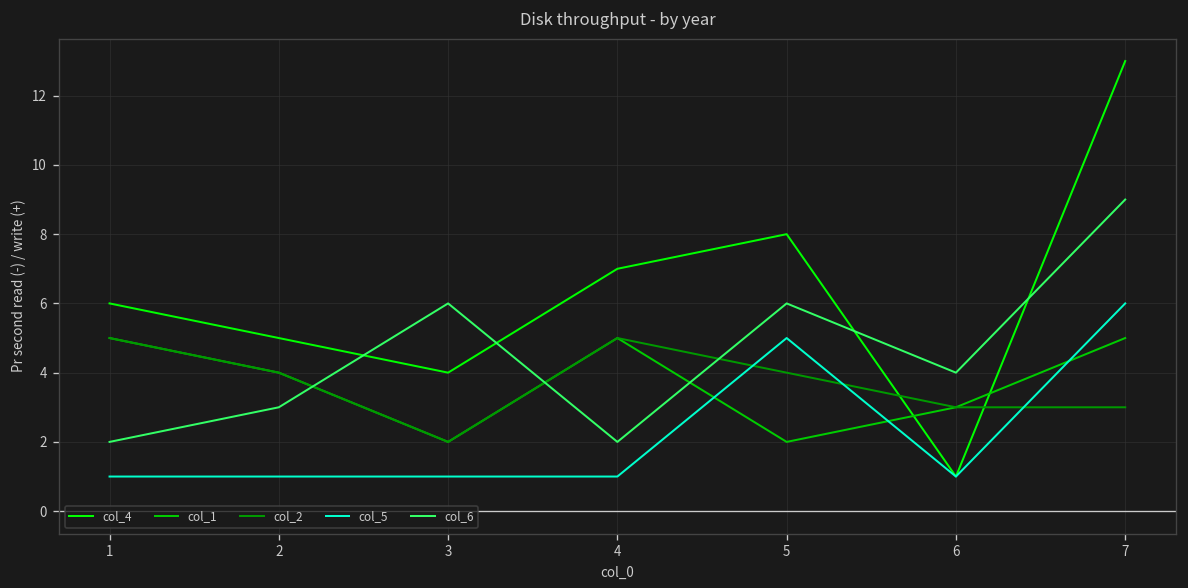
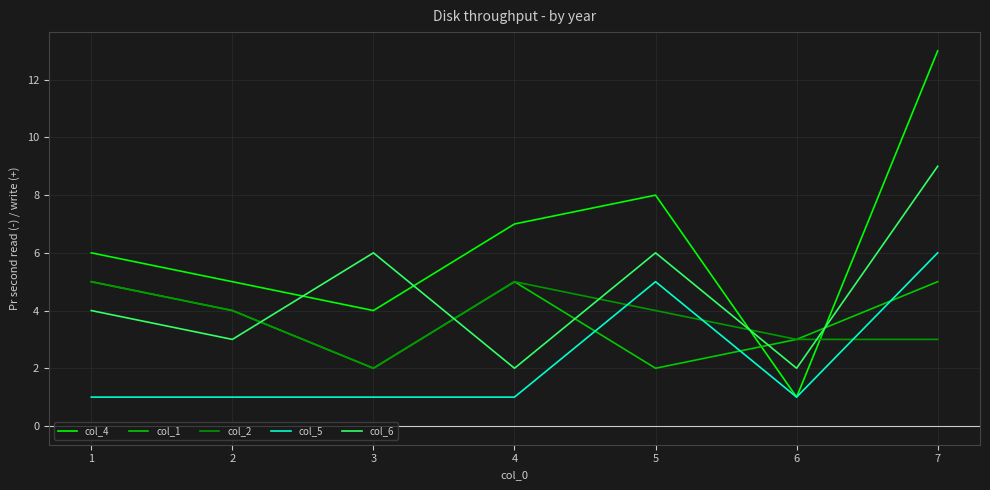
  {
    "col_5": {
      "1": 1,
      "2": 1,
      "3": 1,
      "4": 1,
      "5": 5,
      "7": 6
    },
    "col_6": {
-     "1": 2,
+     "1": 4,
      "2": 3,
      "3": 6,
      "4": 2,
      "5": 6,
-     "6": 4,
+     "6": 2,
      "7": 9
    }
  }
